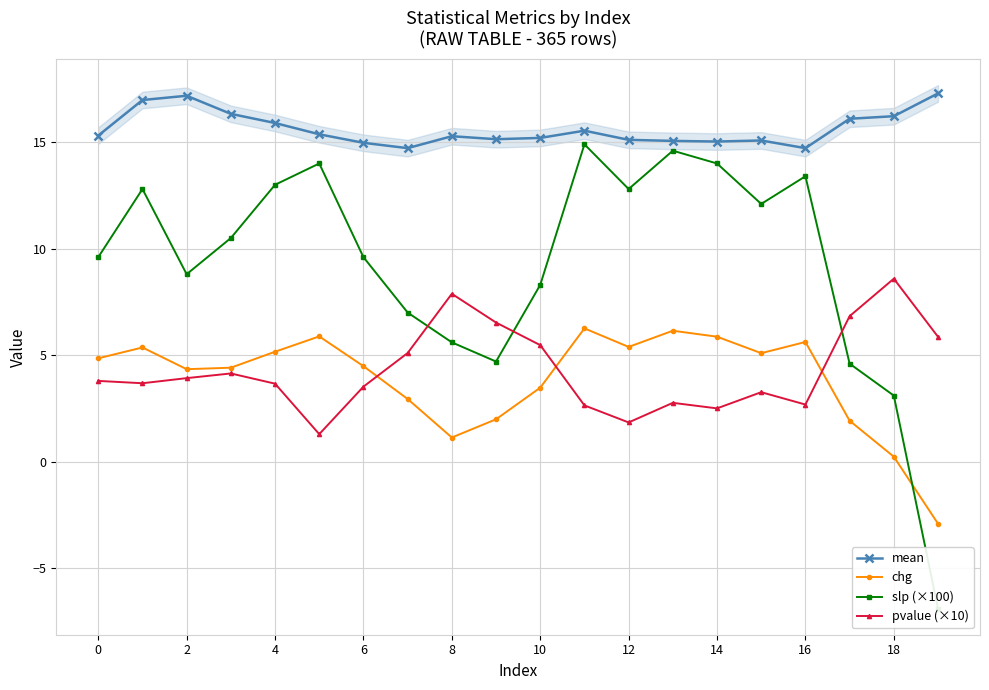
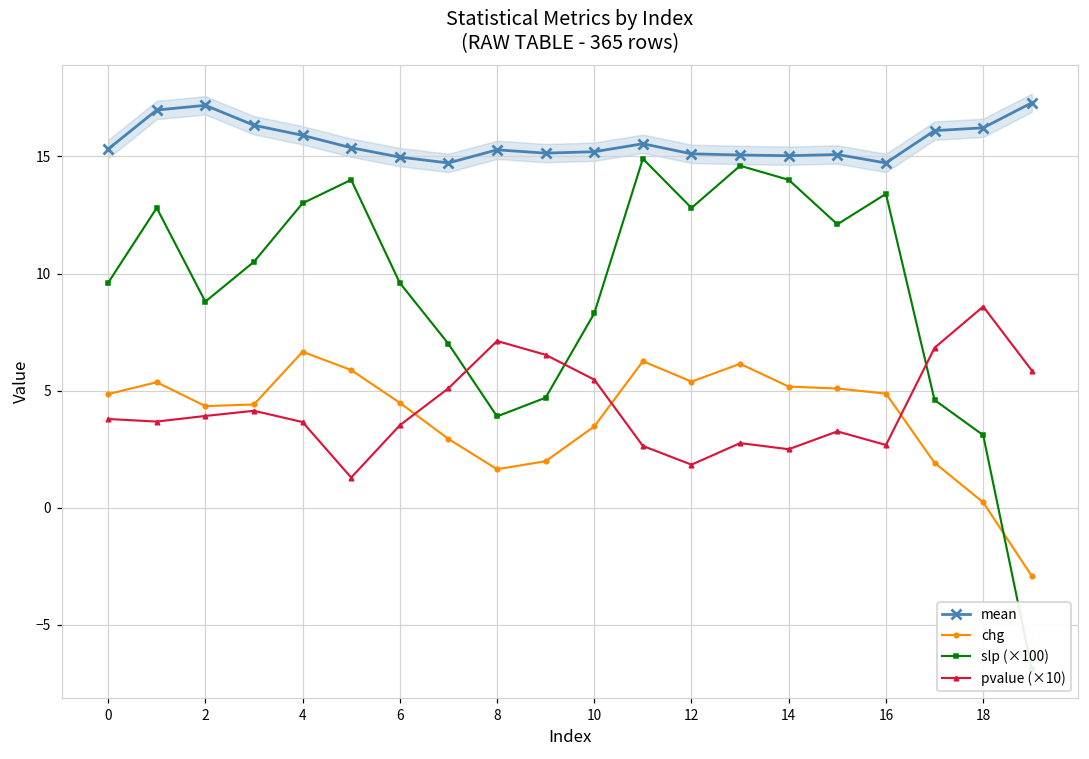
  {
    "chg": {
      "0": 4.9,
      "2": 4.3,
-     "4": 5.2,
+     "4": 6.7,
      "6": 4.5,
-     "8": 1.1,
+     "8": 1.6,
      "10": 3.5,
      "12": 5.4,
-     "14": 5.9,
-     "16": 5.6,
+     "14": 5.2,
+     "16": 4.9,
      "18": 0.2
    },
    "slp (×100)": {
      "0": 9.6,
      "2": 8.8,
      "4": 13.0,
      "6": 9.6,
-     "8": 5.6,
+     "8": 3.9,
      "10": 8.3,
      "12": 12.8,
      "14": 14.0,
      "16": 13.4,
      "18": 3.1
    },
    "pvalue (×10)": {
      "0": 3.8,
      "2": 3.9,
      "4": 3.7,
      "6": 3.5,
-     "8": 7.9,
+     "8": 7.1,
      "10": 5.5,
      "12": 1.8,
      "14": 2.5,
      "16": 2.7,
      "18": 8.6
    }
  }
